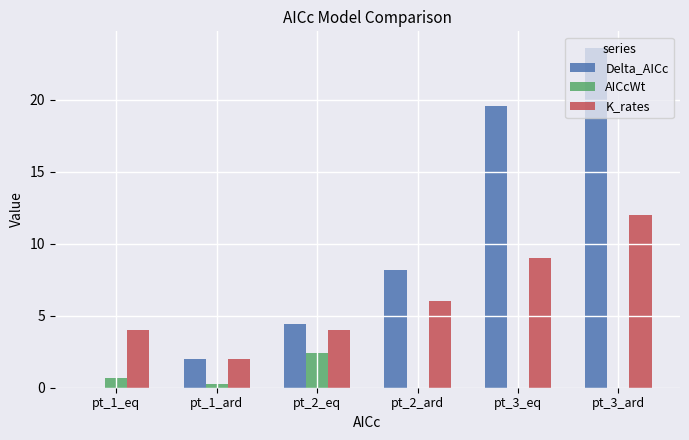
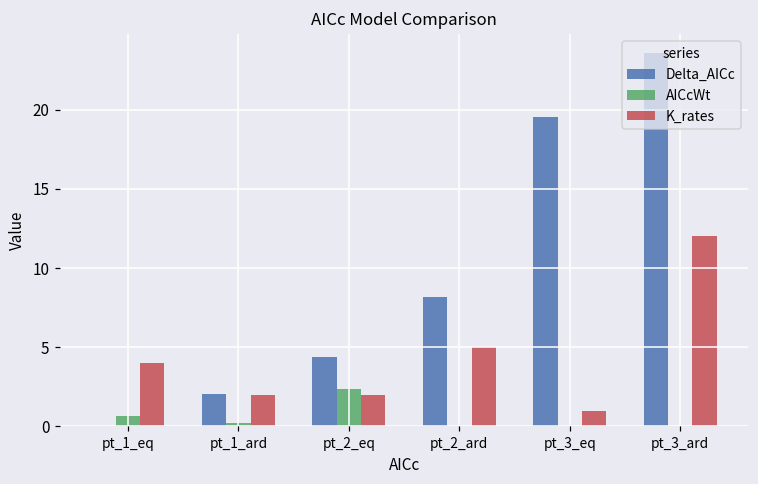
  {
    "Delta_AICc": {
      "pt_1_eq": 0,
      "pt_1_ard": 2,
      "pt_2_eq": 4.4,
      "pt_2_ard": 8.2,
      "pt_3_eq": 19.6
    },
    "AICcWt": {
      "pt_1_eq": 0.7,
      "pt_1_ard": 0.2,
      "pt_2_eq": 2.4
    },
    "K_rates": {
      "pt_1_eq": 4,
      "pt_1_ard": 2,
-     "pt_2_eq": 4,
-     "pt_2_ard": 6,
-     "pt_3_eq": 9,
+     "pt_2_eq": 2,
+     "pt_2_ard": 5,
+     "pt_3_eq": 1,
      "pt_3_ard": 12
    }
  }
